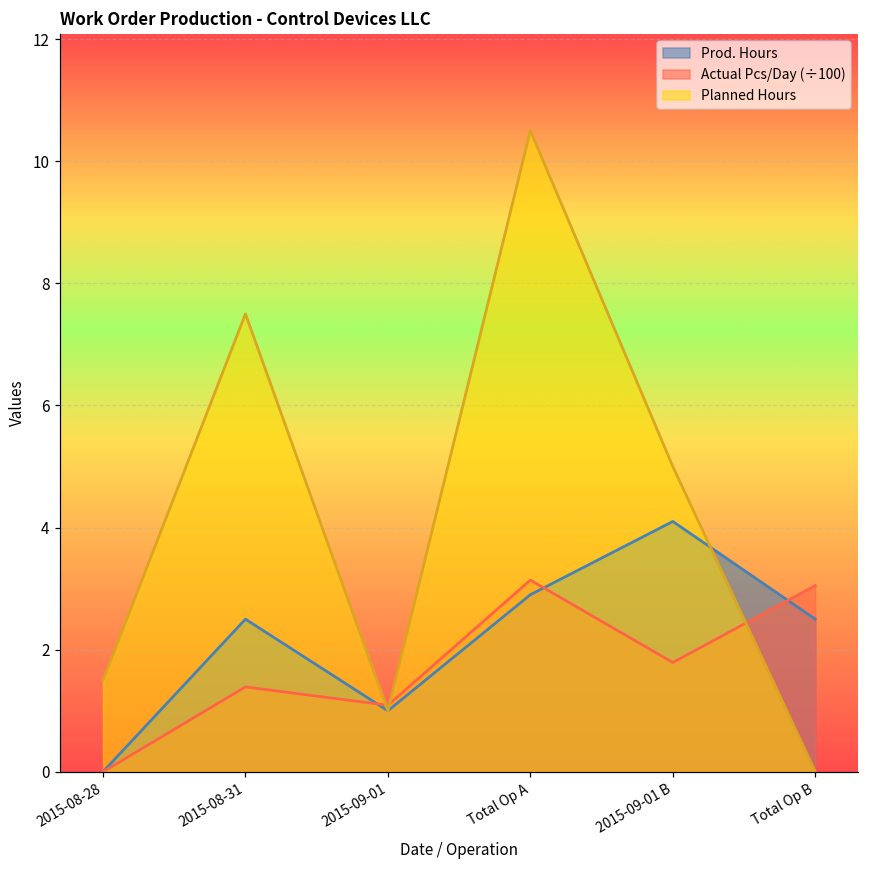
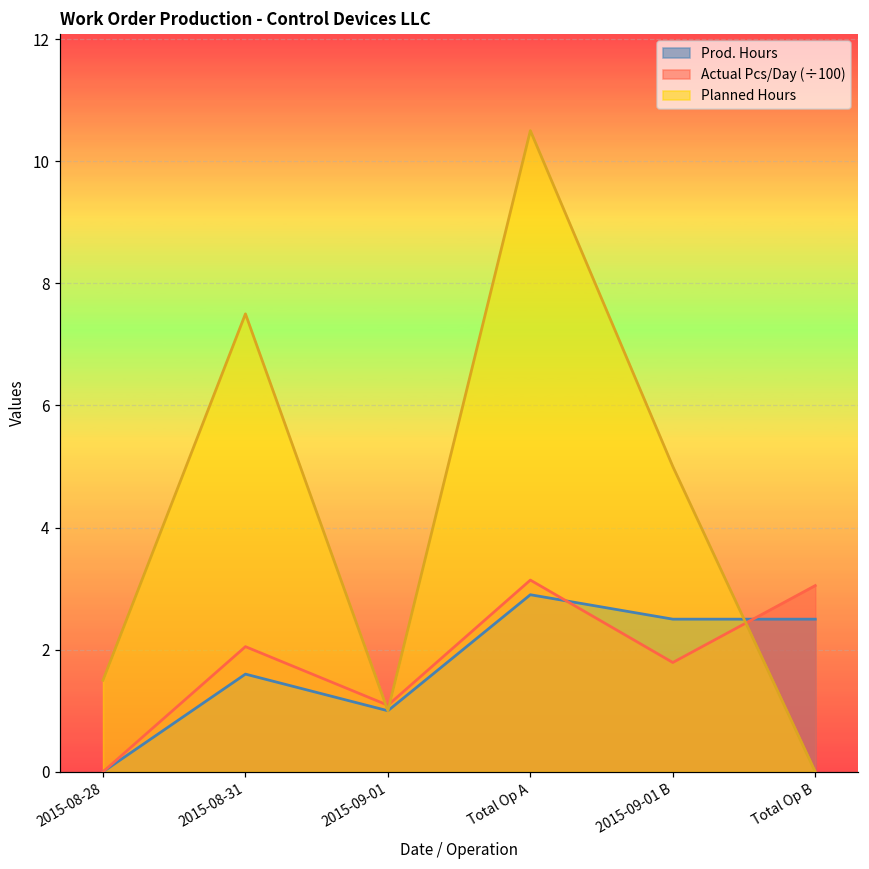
  {
    "Prod. Hours": {
-     "2015-08-31": 2.5,
+     "2015-08-31": 1.6,
      "Total Op A": 2.9,
-     "2015-09-01 B": 4.1,
+     "2015-09-01 B": 2.5,
      "Total Op B": 2.5
    },
    "Actual Pcs/Day (÷100)": {
-     "2015-08-31": 1.4,
+     "2015-08-31": 2.1,
      "2015-09-01": 1.1,
      "Total Op A": 3.1,
      "2015-09-01 B": 1.8,
      "Total Op B": 3.1
    },
    "Planned Hours": {
      "2015-08-28": 1.5,
      "2015-08-31": 7.5,
      "Total Op A": 10.5,
      "2015-09-01 B": 5.0,
      "Total Op B": 0.0
    }
  }
